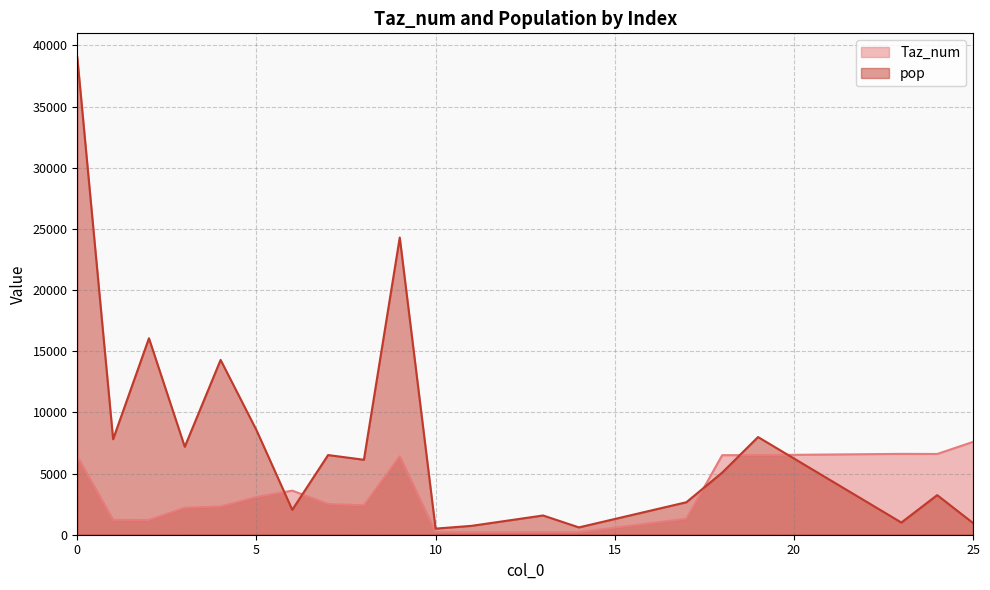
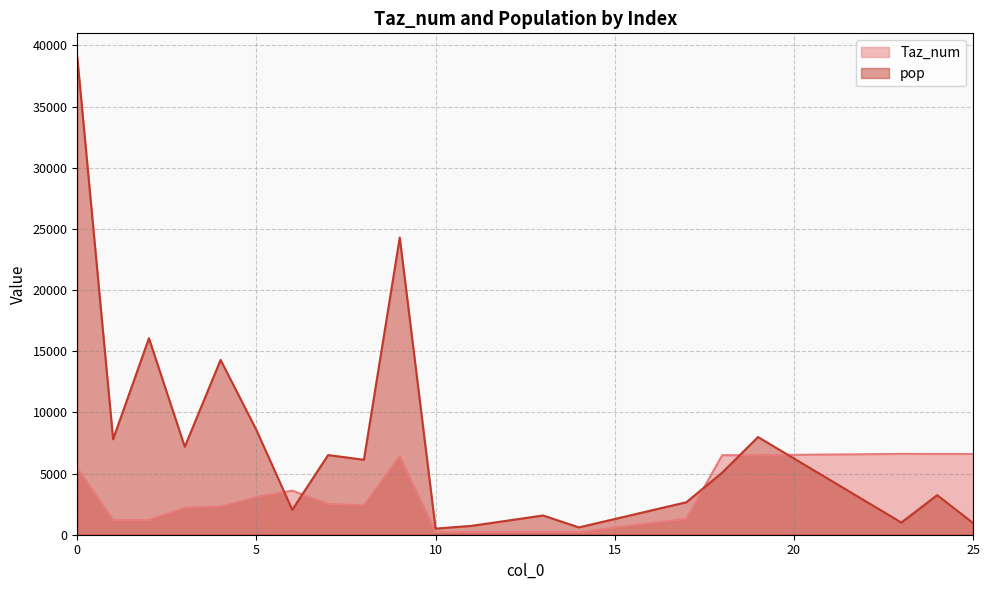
  {
    "Taz_num": {
-     "0": 6400,
+     "0": 5400,
      "5": 3100,
      "10": 200,
-     "25": 7600
+     "25": 6600
    },
    "pop": {
      "0": 39000,
      "5": 8600,
      "10": 500,
      "25": 1000
    }
  }
